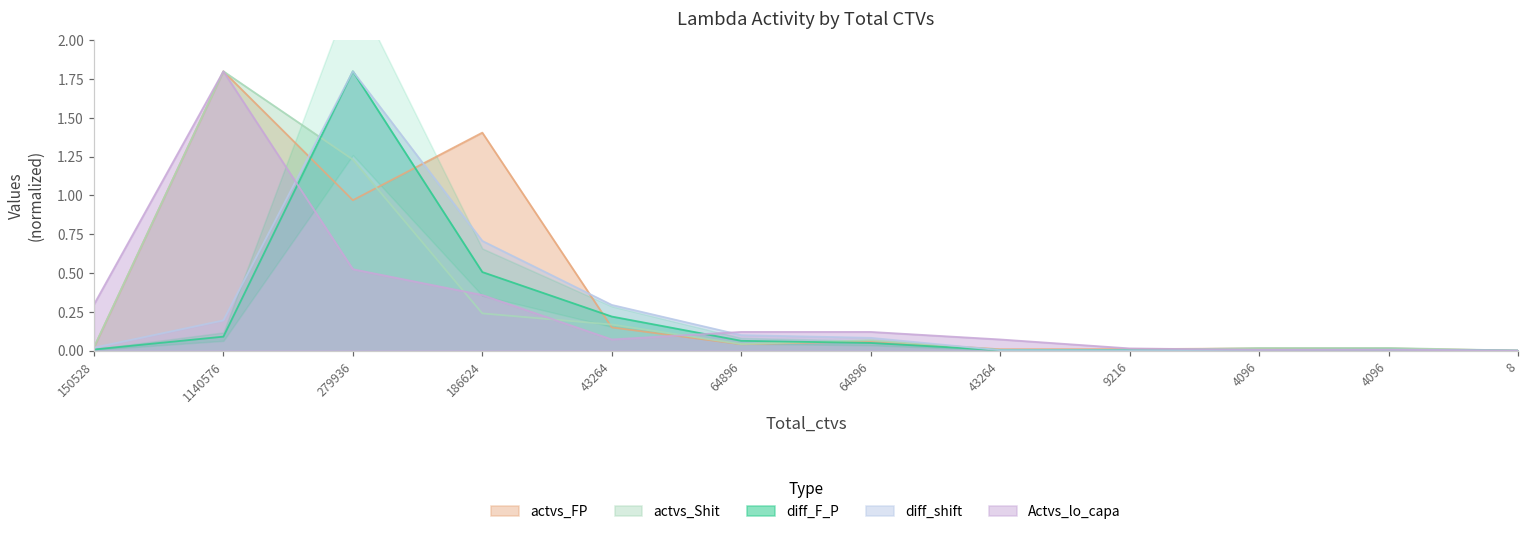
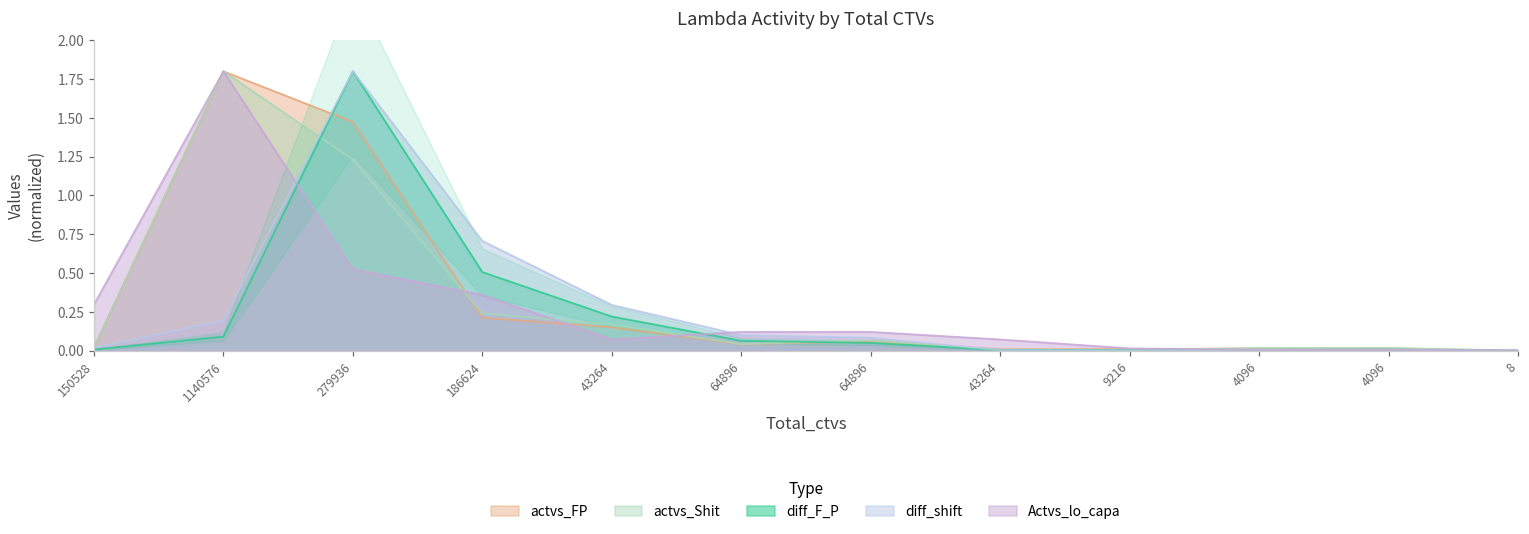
  {
    "actvs_FP": {
-     "279936": 0.97,
-     "186624": 1.40
+     "279936": 1.47,
+     "186624": 0.21
    }
  }
